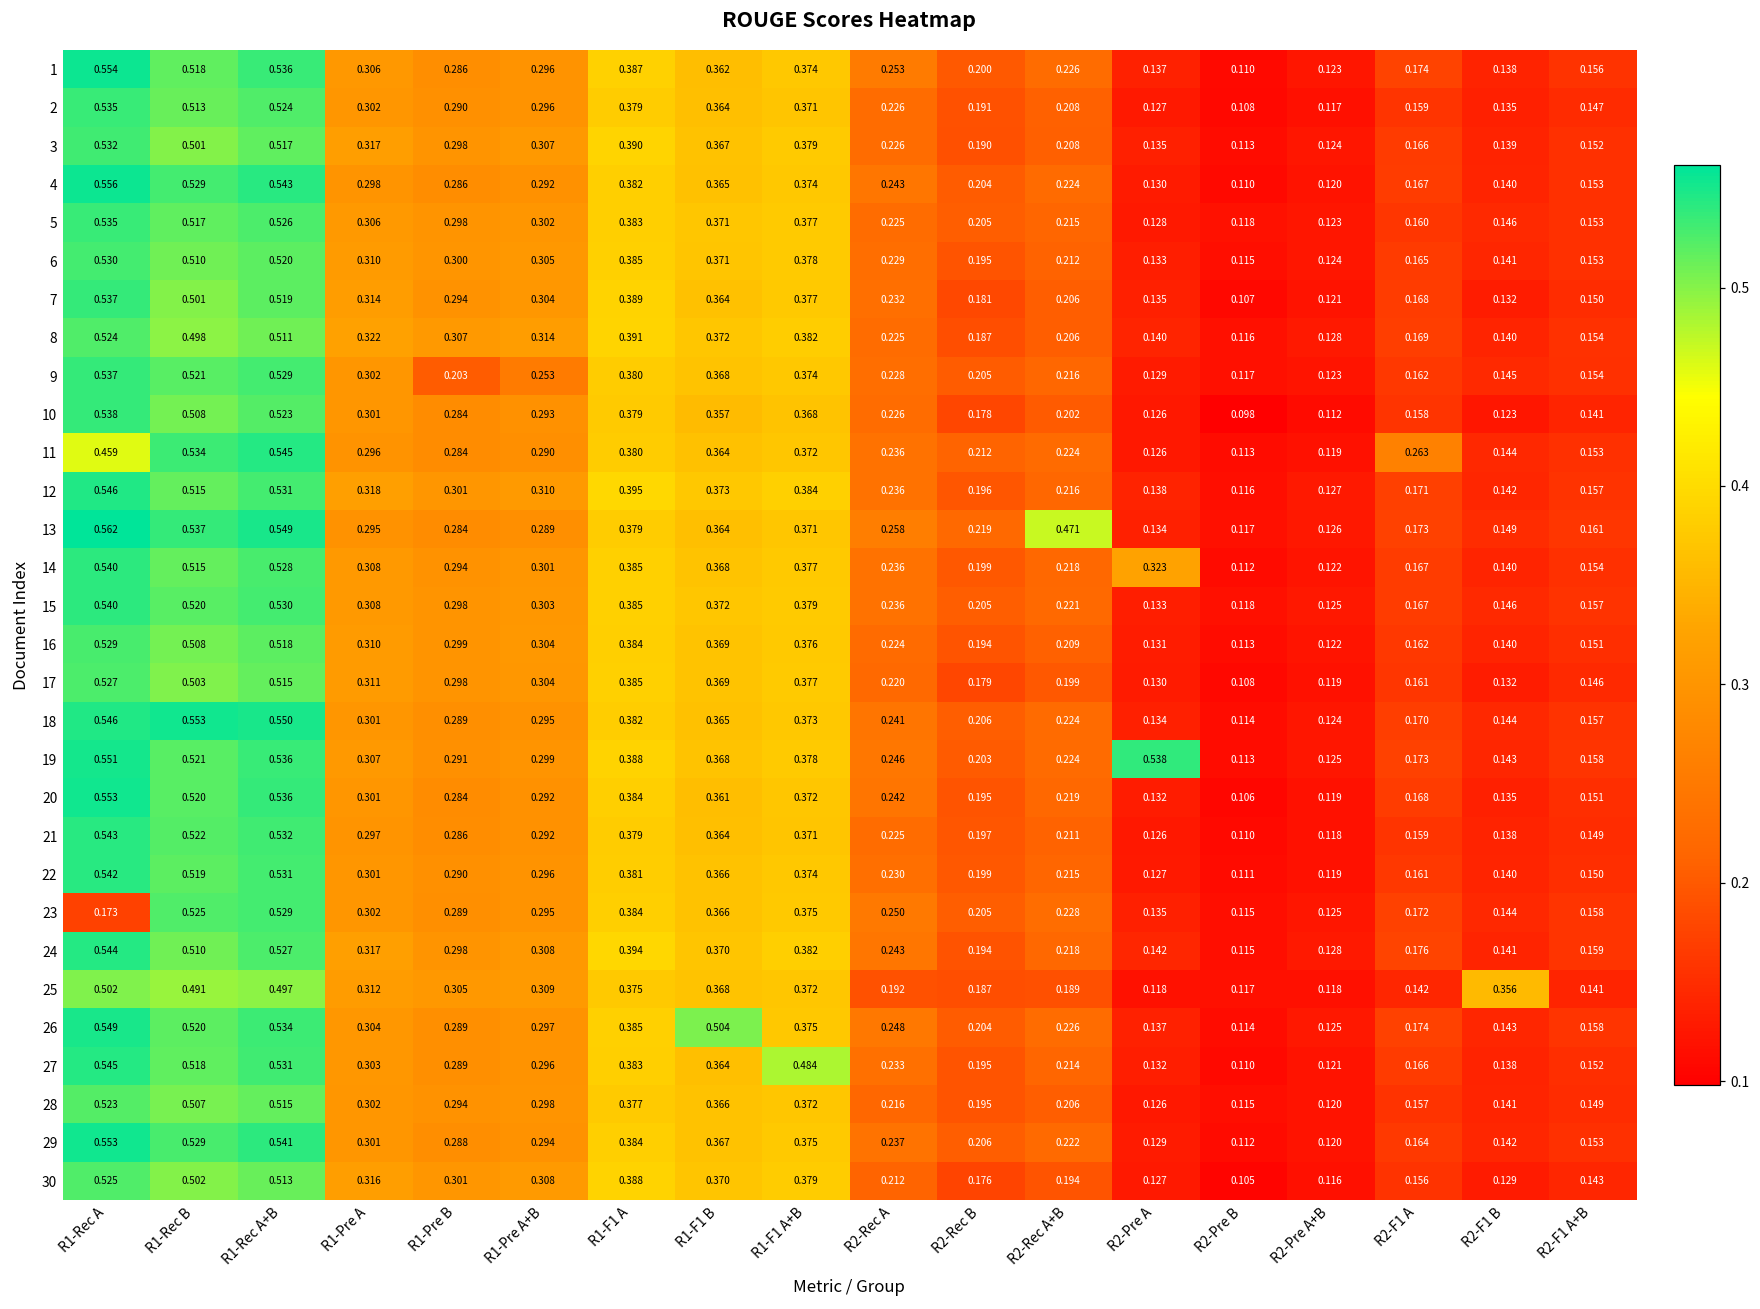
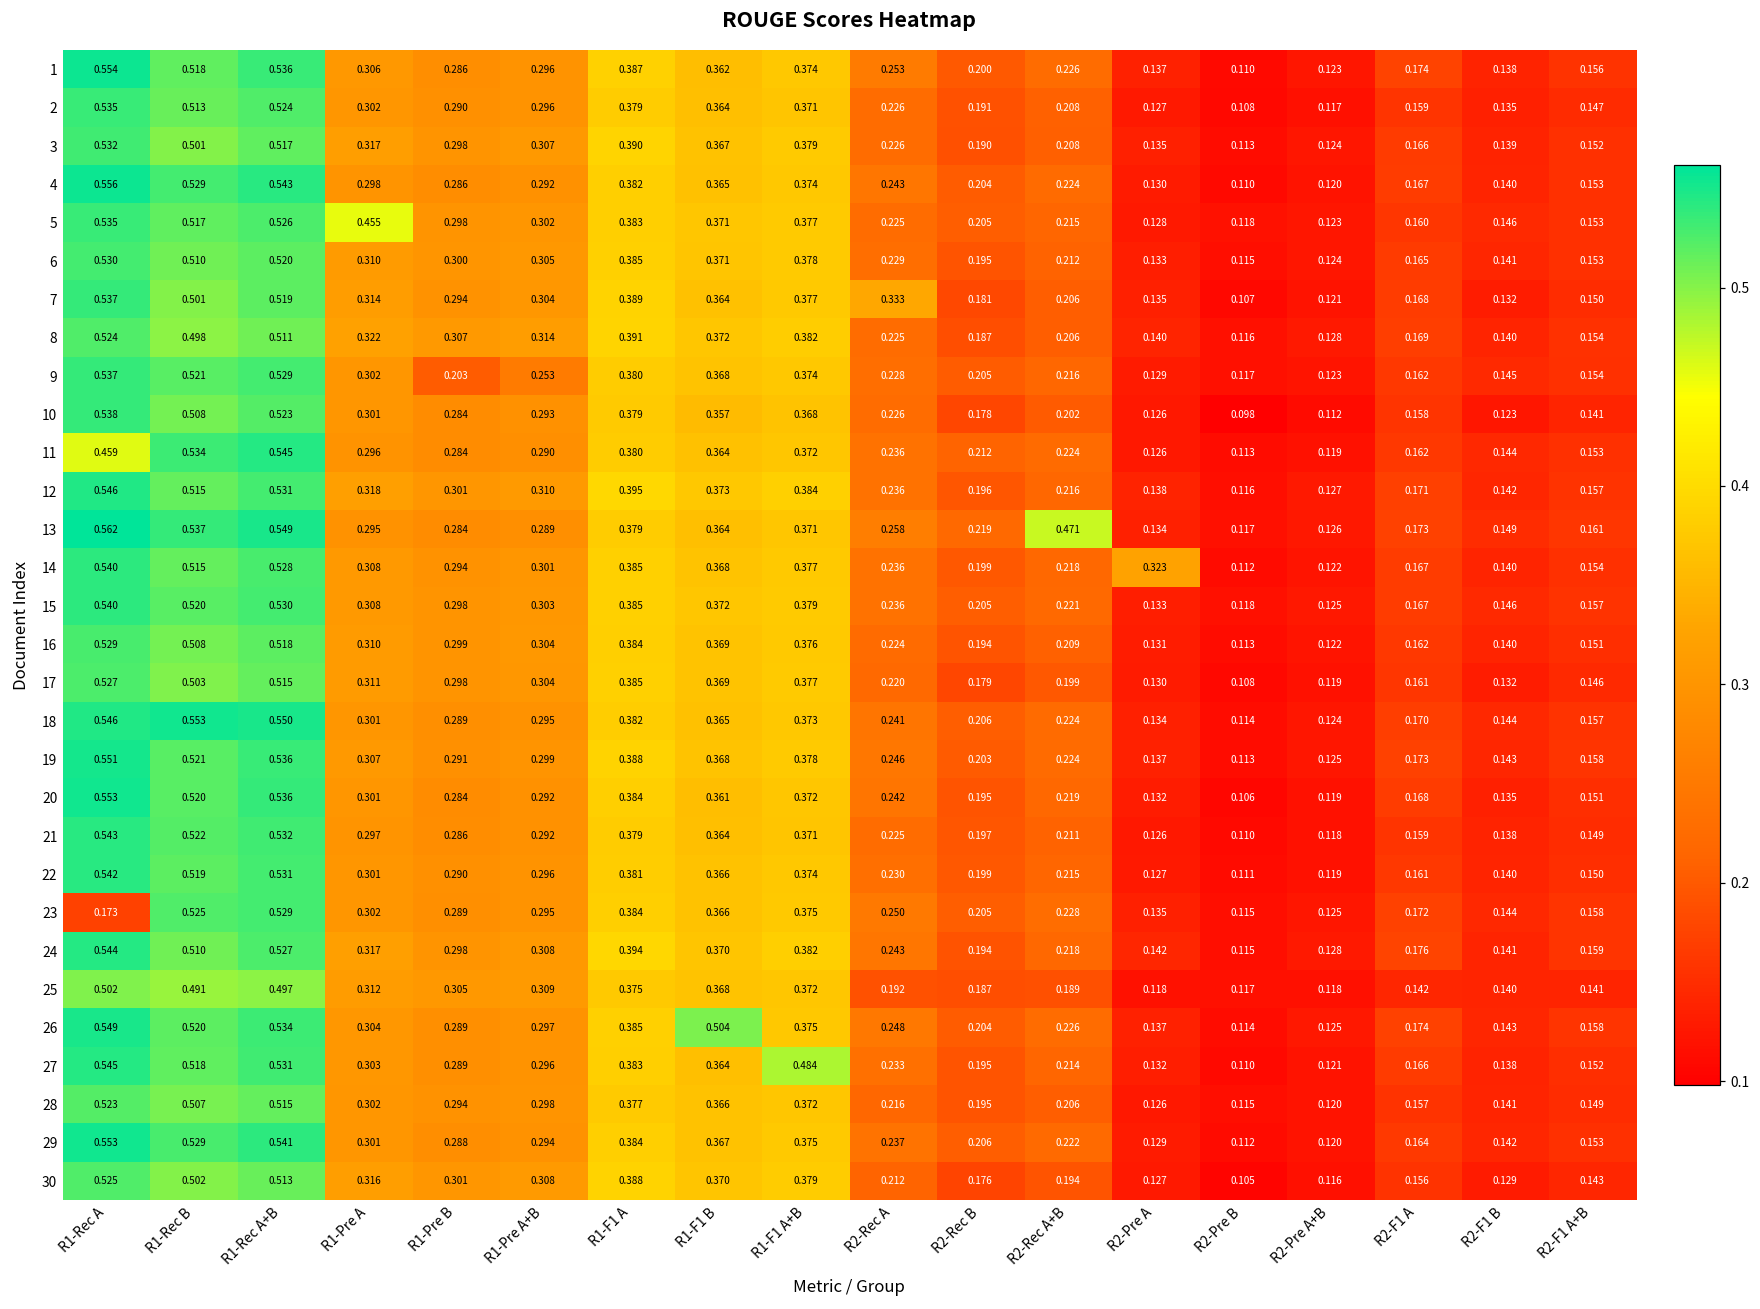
  {
    "5": {
      "R1-Rec A": 0.535,
      "R1-Rec B": 0.517,
      "R1-Rec A+B": 0.526,
-     "R1-Pre A": 0.306,
+     "R1-Pre A": 0.455,
      "R1-Pre B": 0.298,
      "R1-Pre A+B": 0.302,
      "R1-F1 A": 0.383,
      "R1-F1 B": 0.371,
      "R1-F1 A+B": 0.377,
      "R2-Rec A": 0.225,
      "R2-Rec B": 0.205,
      "R2-Rec A+B": 0.215,
      "R2-Pre A": 0.128,
      "R2-Pre B": 0.118,
      "R2-Pre A+B": 0.123,
      "R2-F1 A": 0.160,
      "R2-F1 B": 0.146,
      "R2-F1 A+B": 0.153
    },
    "7": {
      "R1-Rec A": 0.537,
      "R1-Rec B": 0.501,
      "R1-Rec A+B": 0.519,
      "R1-Pre A": 0.314,
      "R1-Pre B": 0.294,
      "R1-Pre A+B": 0.304,
      "R1-F1 A": 0.389,
      "R1-F1 B": 0.364,
      "R1-F1 A+B": 0.377,
-     "R2-Rec A": 0.232,
+     "R2-Rec A": 0.333,
      "R2-Rec B": 0.181,
      "R2-Rec A+B": 0.206,
      "R2-Pre A": 0.135,
      "R2-Pre B": 0.107,
      "R2-Pre A+B": 0.121,
      "R2-F1 A": 0.168,
      "R2-F1 B": 0.132,
      "R2-F1 A+B": 0.150
    },
    "11": {
      "R1-Rec A": 0.459,
      "R1-Rec B": 0.534,
      "R1-Rec A+B": 0.545,
      "R1-Pre A": 0.296,
      "R1-Pre B": 0.284,
      "R1-Pre A+B": 0.290,
      "R1-F1 A": 0.380,
      "R1-F1 B": 0.364,
      "R1-F1 A+B": 0.372,
      "R2-Rec A": 0.236,
      "R2-Rec B": 0.212,
      "R2-Rec A+B": 0.224,
      "R2-Pre A": 0.126,
      "R2-Pre B": 0.113,
      "R2-Pre A+B": 0.119,
-     "R2-F1 A": 0.263,
+     "R2-F1 A": 0.162,
      "R2-F1 B": 0.144,
      "R2-F1 A+B": 0.153
    },
    "19": {
      "R1-Rec A": 0.551,
      "R1-Rec B": 0.521,
      "R1-Rec A+B": 0.536,
      "R1-Pre A": 0.307,
      "R1-Pre B": 0.291,
      "R1-Pre A+B": 0.299,
      "R1-F1 A": 0.388,
      "R1-F1 B": 0.368,
      "R1-F1 A+B": 0.378,
      "R2-Rec A": 0.246,
      "R2-Rec B": 0.203,
      "R2-Rec A+B": 0.224,
-     "R2-Pre A": 0.538,
+     "R2-Pre A": 0.137,
      "R2-Pre B": 0.113,
      "R2-Pre A+B": 0.125,
      "R2-F1 A": 0.173,
      "R2-F1 B": 0.143,
      "R2-F1 A+B": 0.158
    },
    "25": {
      "R1-Rec A": 0.502,
      "R1-Rec B": 0.491,
      "R1-Rec A+B": 0.497,
      "R1-Pre A": 0.312,
      "R1-Pre B": 0.305,
      "R1-Pre A+B": 0.309,
      "R1-F1 A": 0.375,
      "R1-F1 B": 0.368,
      "R1-F1 A+B": 0.372,
      "R2-Rec A": 0.192,
      "R2-Rec B": 0.187,
      "R2-Rec A+B": 0.189,
      "R2-Pre A": 0.118,
      "R2-Pre B": 0.117,
      "R2-Pre A+B": 0.118,
      "R2-F1 A": 0.142,
-     "R2-F1 B": 0.356,
+     "R2-F1 B": 0.140,
      "R2-F1 A+B": 0.141
    }
  }
